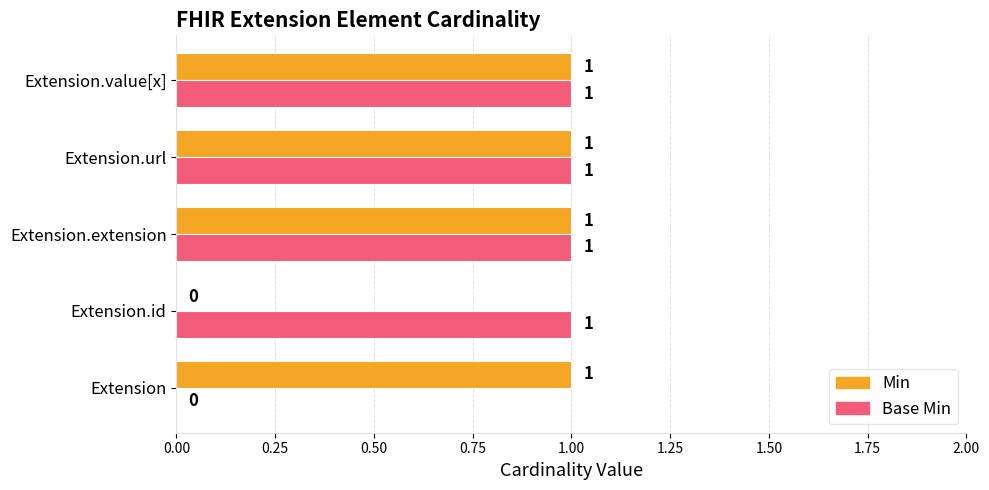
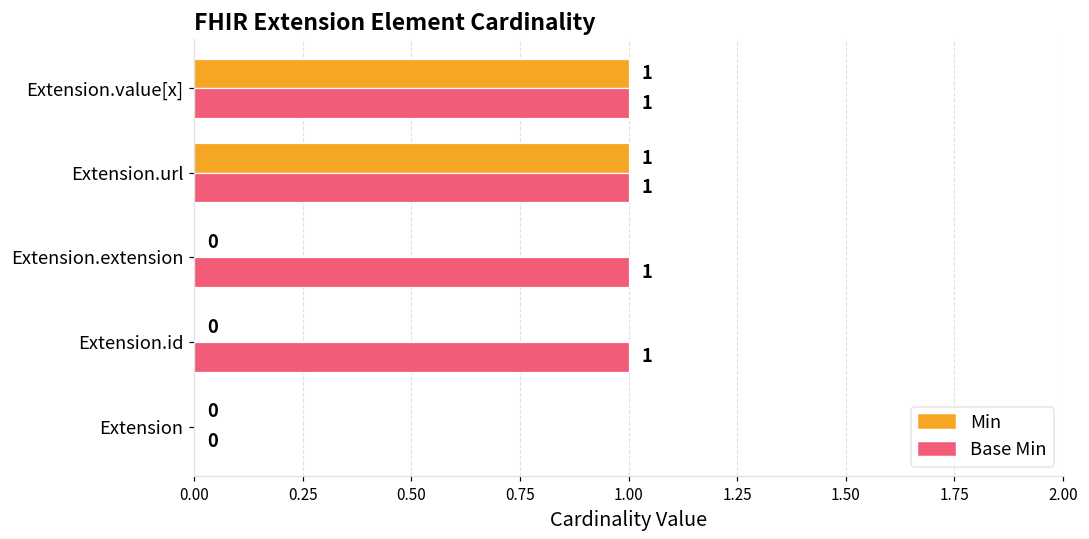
  {
    "Min": {
      "Extension.value[x]": 1,
      "Extension.url": 1,
-     "Extension.extension": 1,
+     "Extension.extension": 0,
      "Extension.id": 0,
-     "Extension": 1
+     "Extension": 0
    },
    "Base Min": {
      "Extension.value[x]": 1,
      "Extension.url": 1,
      "Extension.extension": 1,
      "Extension.id": 1,
      "Extension": 0
    }
  }
